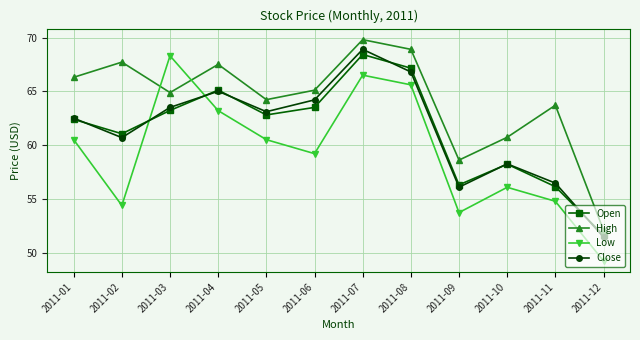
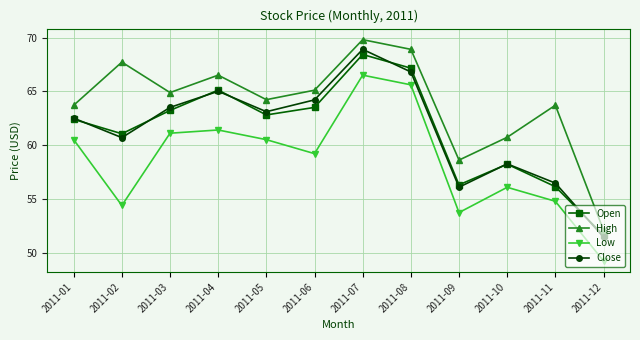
  {
    "High": {
-     "2011-01": 66.3,
+     "2011-01": 63.7,
      "2011-02": 67.7,
      "2011-03": 64.9,
-     "2011-04": 67.5,
+     "2011-04": 66.5,
      "2011-05": 64.2,
      "2011-06": 65.1,
      "2011-07": 69.8,
      "2011-08": 68.9,
      "2011-09": 58.6,
      "2011-10": 60.7,
      "2011-11": 63.7
    },
    "Low": {
      "2011-01": 60.5,
      "2011-02": 54.4,
-     "2011-03": 68.3,
-     "2011-04": 63.2,
+     "2011-03": 61.1,
+     "2011-04": 61.4,
      "2011-05": 60.5,
      "2011-06": 59.2,
      "2011-07": 66.5,
      "2011-08": 65.6,
      "2011-09": 53.7,
      "2011-10": 56.1,
      "2011-11": 54.8
    }
  }
